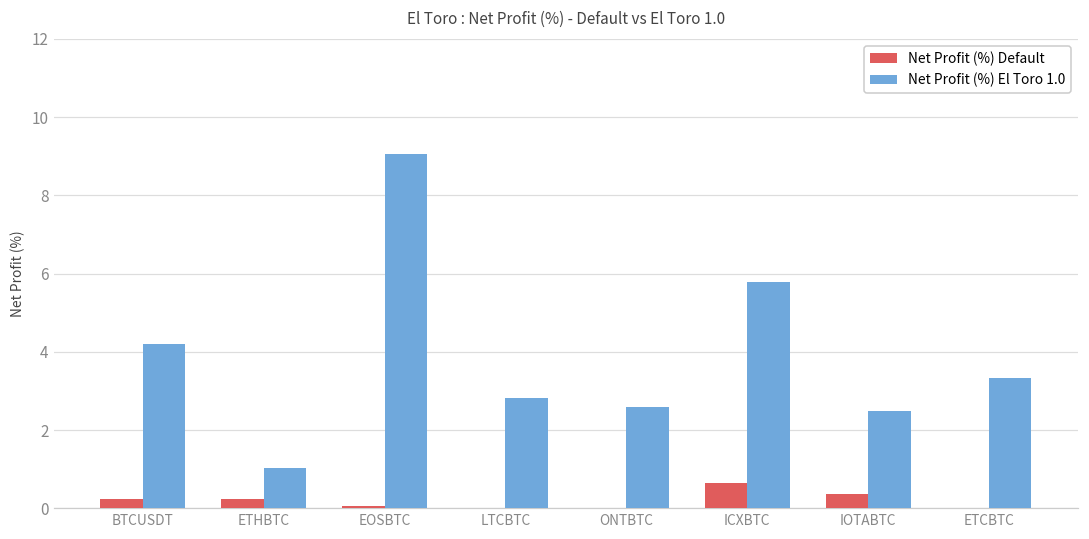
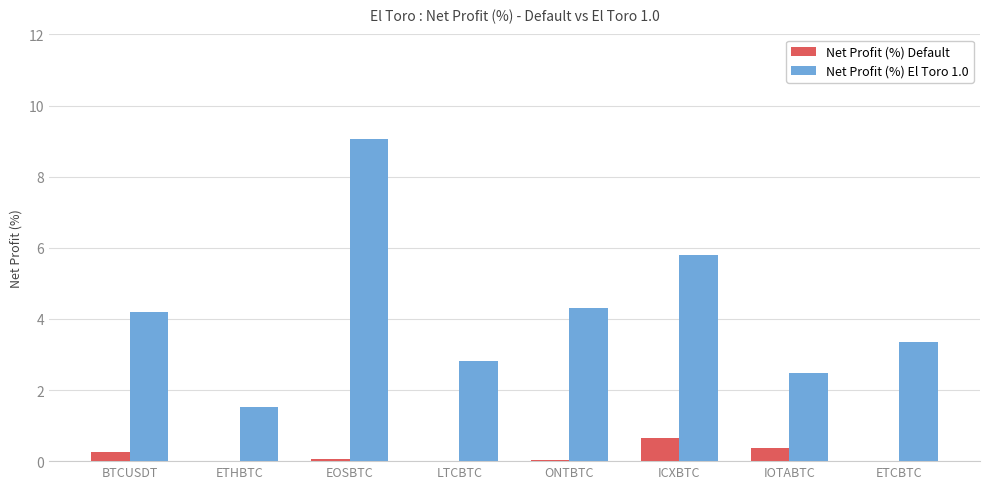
  {
    "Net Profit (%) Default": {
      "BTCUSDT": 0.2,
-     "ETHBTC": 0.2,
+     "ETHBTC": 0.0,
      "ICXBTC": 0.7,
      "IOTABTC": 0.4
    },
    "Net Profit (%) El Toro 1.0": {
      "BTCUSDT": 4.2,
-     "ETHBTC": 1.0,
+     "ETHBTC": 1.5,
      "EOSBTC": 9.1,
      "LTCBTC": 2.8,
-     "ONTBTC": 2.6,
+     "ONTBTC": 4.3,
      "ICXBTC": 5.8,
      "IOTABTC": 2.5,
      "ETCBTC": 3.3
    }
  }
